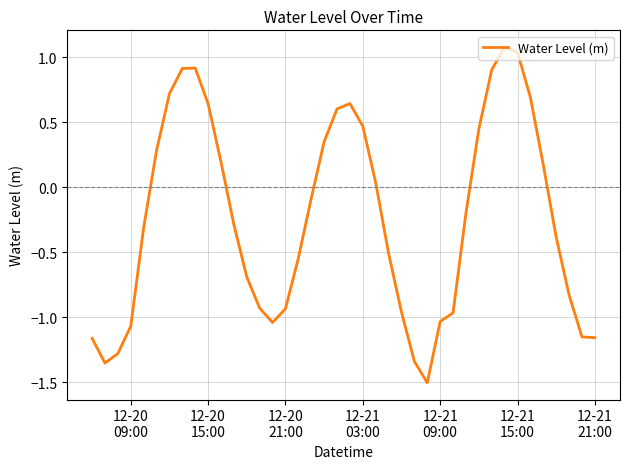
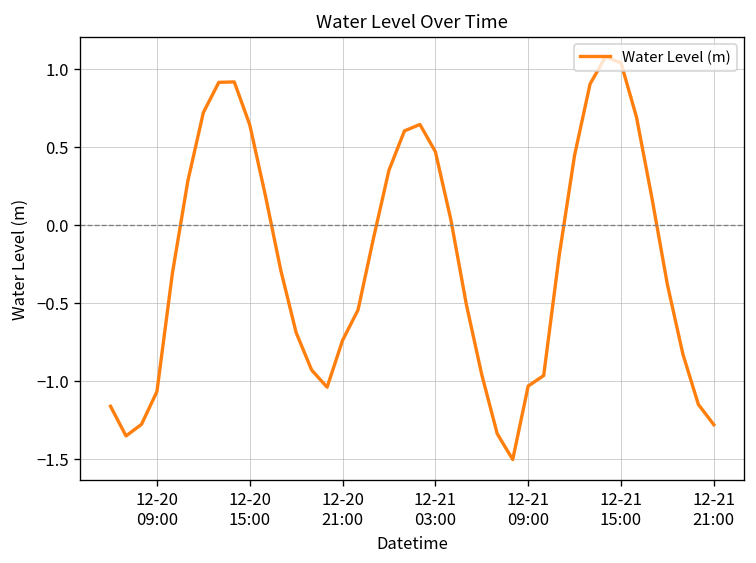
  {
    "12-20 09:00": -1.07,
    "12-20 15:00": 0.64,
-   "12-20 21:00": -0.93,
+   "12-20 21:00": -0.74,
    "12-21 03:00": 0.47,
    "12-21 09:00": -1.03,
-   "12-21 21:00": -1.16
+   "12-21 21:00": -1.28
  }
